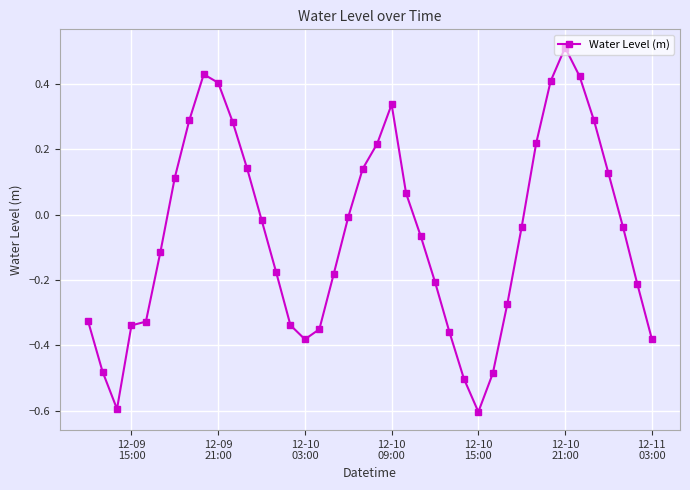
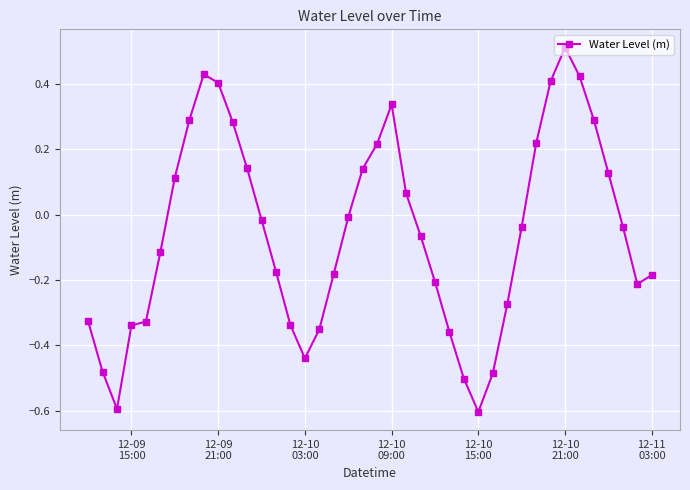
  {
    "12-09 15:00": -0.34,
    "12-09 21:00": 0.40,
-   "12-10 03:00": -0.38,
+   "12-10 03:00": -0.44,
    "12-10 09:00": 0.34,
    "12-10 15:00": -0.60,
-   "12-11 03:00": -0.38
+   "12-11 03:00": -0.18
  }
